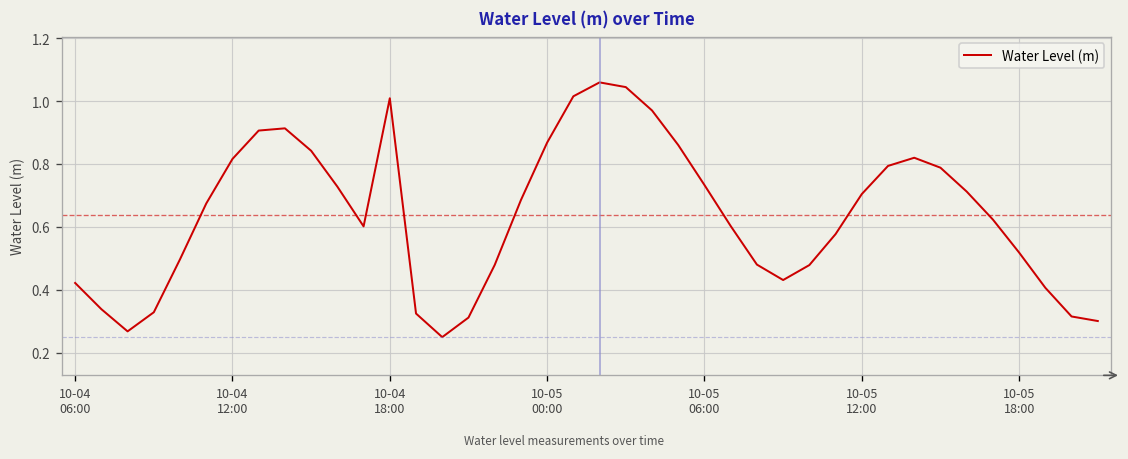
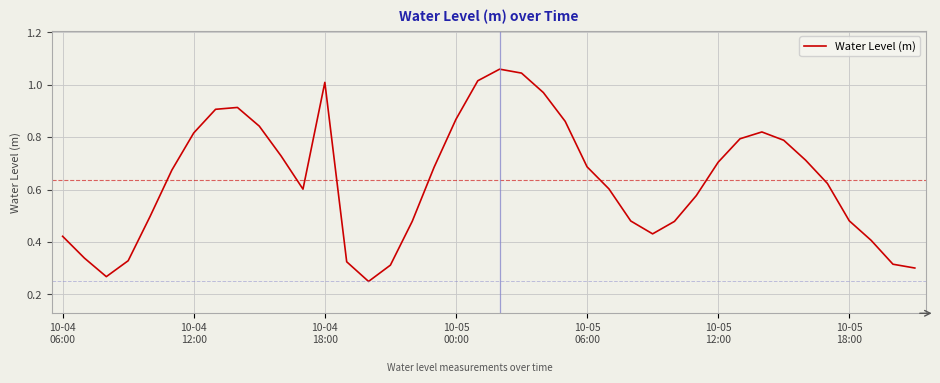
  {
    "10-04 06:00": 0.42,
    "10-04 12:00": 0.82,
    "10-04 18:00": 1.01,
    "10-05 00:00": 0.87,
-   "10-05 06:00": 0.73,
+   "10-05 06:00": 0.69,
    "10-05 12:00": 0.70,
-   "10-05 18:00": 0.52
+   "10-05 18:00": 0.48
  }
